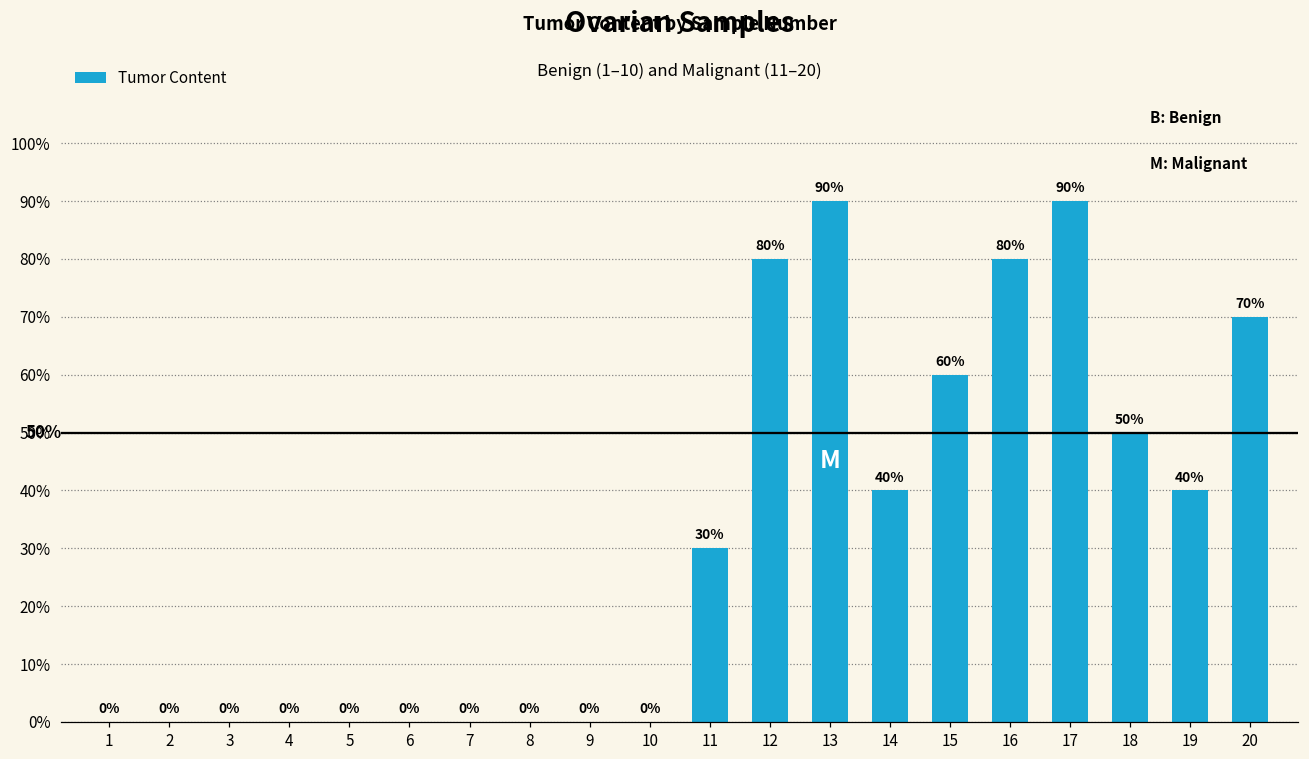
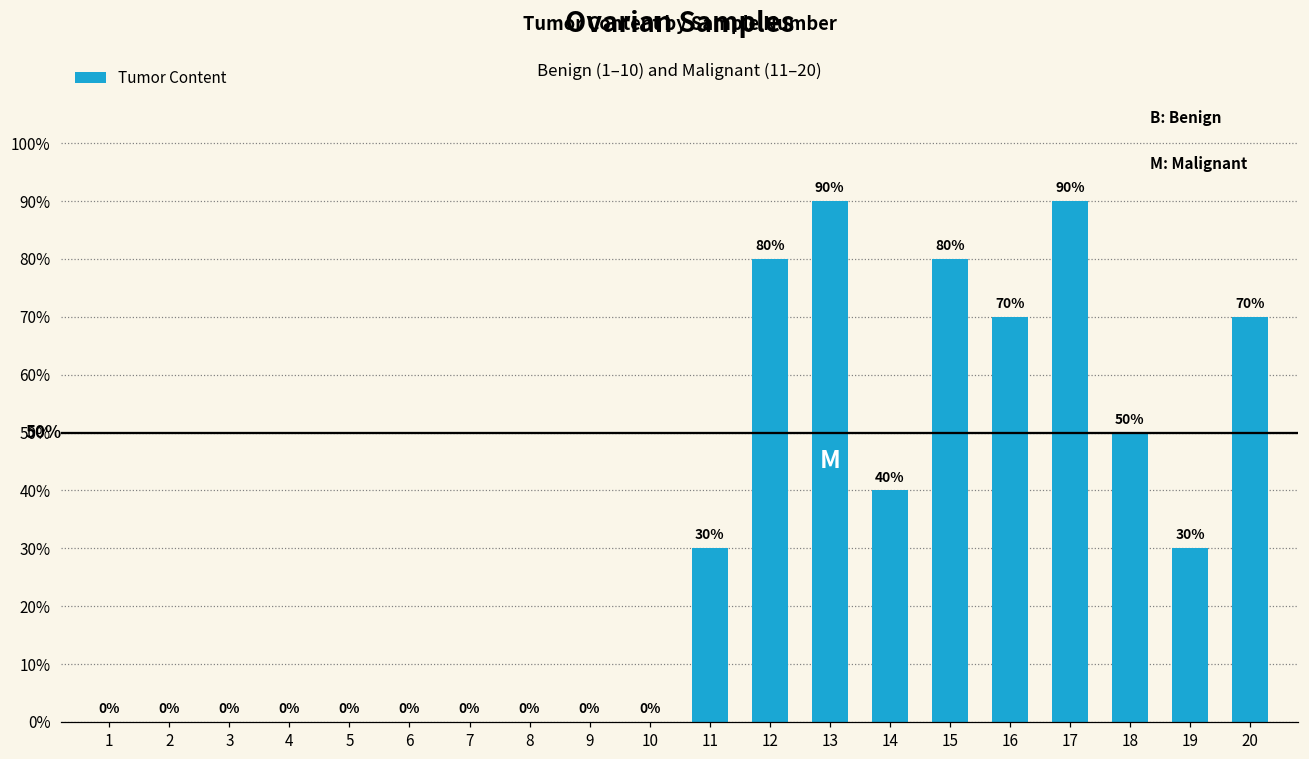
  {
    "1": "0%",
    "2": "0%",
    "3": "0%",
    "4": "0%",
    "5": "0%",
    "6": "0%",
    "7": "0%",
    "8": "0%",
    "9": "0%",
    "10": "0%",
    "11": "30%",
    "12": "80%",
    "13": "90%",
    "14": "40%",
-   "15": "60%",
-   "16": "80%",
+   "15": "80%",
+   "16": "70%",
    "17": "90%",
    "18": "50%",
-   "19": "40%",
+   "19": "30%",
    "20": "70%"
  }
